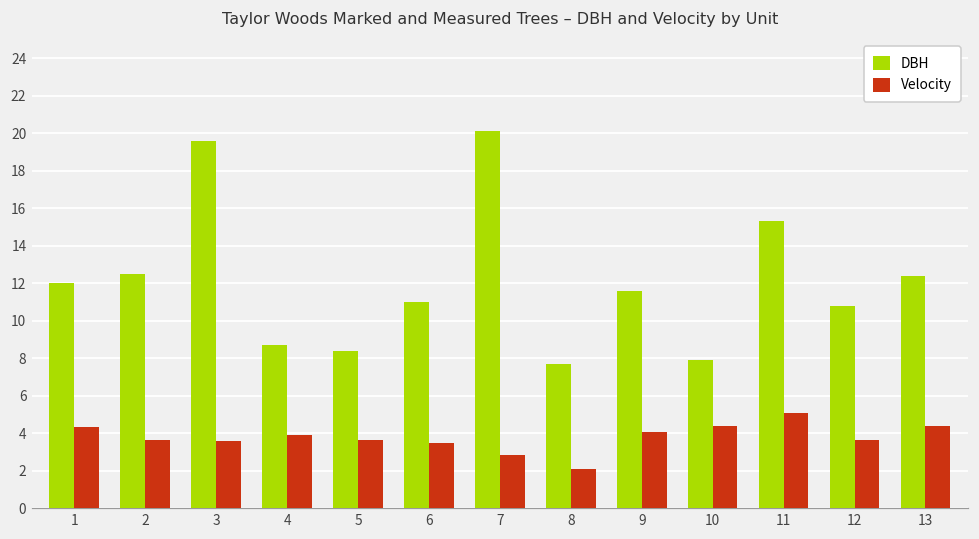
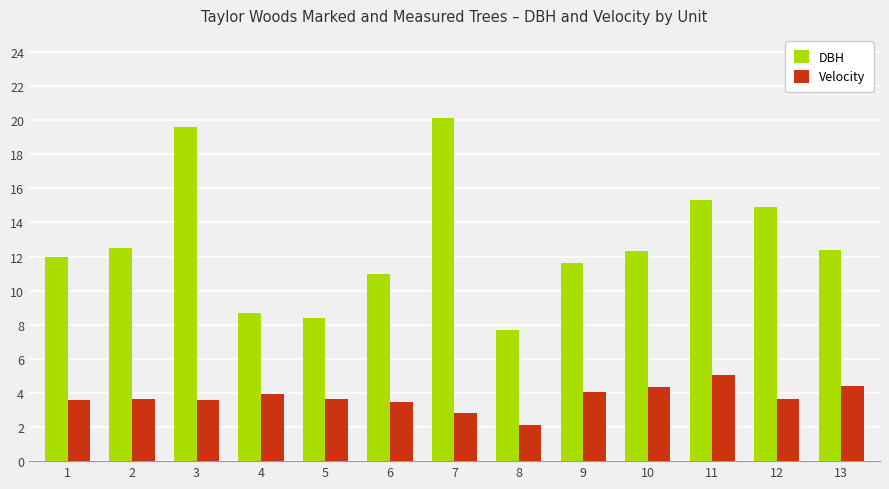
  {
    "DBH": {
      "1": 12.0,
      "2": 12.5,
      "3": 19.6,
      "4": 8.7,
      "5": 8.4,
      "6": 11.0,
      "7": 20.1,
      "8": 7.7,
      "9": 11.6,
-     "10": 7.9,
+     "10": 12.3,
      "11": 15.3,
-     "12": 10.8,
+     "12": 14.9,
      "13": 12.4
    },
    "Velocity": {
-     "1": 4.4,
+     "1": 3.6,
      "2": 3.7,
      "3": 3.6,
      "4": 3.9,
      "5": 3.6,
      "6": 3.5,
      "7": 2.8,
      "8": 2.1,
      "9": 4.1,
      "10": 4.4,
      "11": 5.1,
      "12": 3.7,
      "13": 4.4
    }
  }
